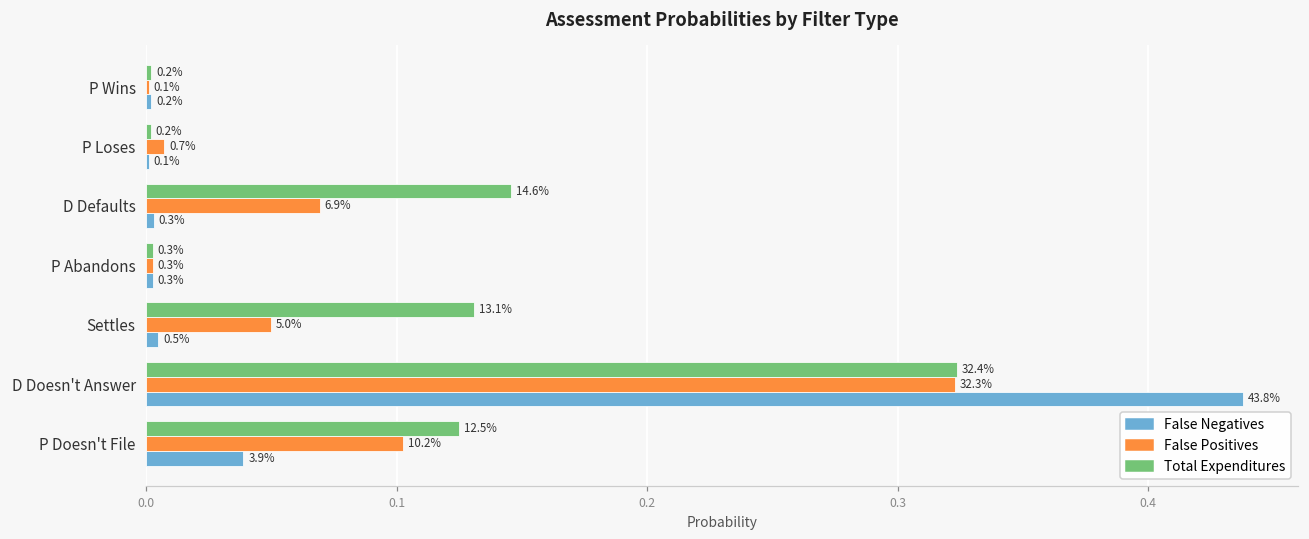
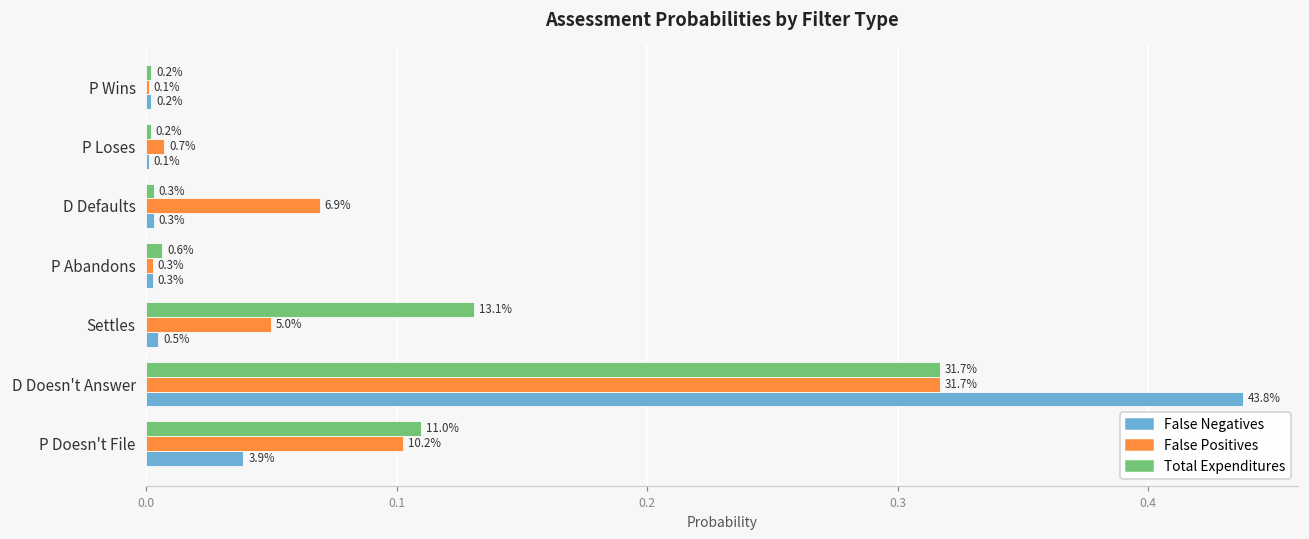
  {
    "False Negatives": {
      "P Wins": "0.2%",
      "P Loses": "0.1%",
      "D Defaults": "0.3%",
      "P Abandons": "0.3%",
      "Settles": "0.5%",
      "D Doesn't Answer": "43.8%",
      "P Doesn't File": "3.9%"
    },
    "False Positives": {
      "P Wins": "0.1%",
      "P Loses": "0.7%",
      "D Defaults": "6.9%",
      "P Abandons": "0.3%",
      "Settles": "5.0%",
-     "D Doesn't Answer": "32.3%",
+     "D Doesn't Answer": "31.7%",
      "P Doesn't File": "10.2%"
    },
    "Total Expenditures": {
      "P Wins": "0.2%",
      "P Loses": "0.2%",
-     "D Defaults": "14.6%",
-     "P Abandons": "0.3%",
+     "D Defaults": "0.3%",
+     "P Abandons": "0.6%",
      "Settles": "13.1%",
-     "D Doesn't Answer": "32.4%",
-     "P Doesn't File": "12.5%"
+     "D Doesn't Answer": "31.7%",
+     "P Doesn't File": "11.0%"
    }
  }
